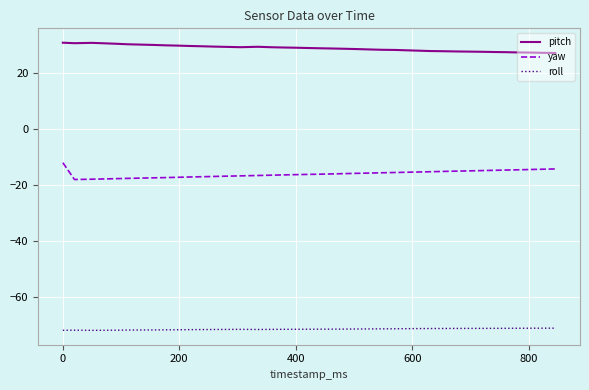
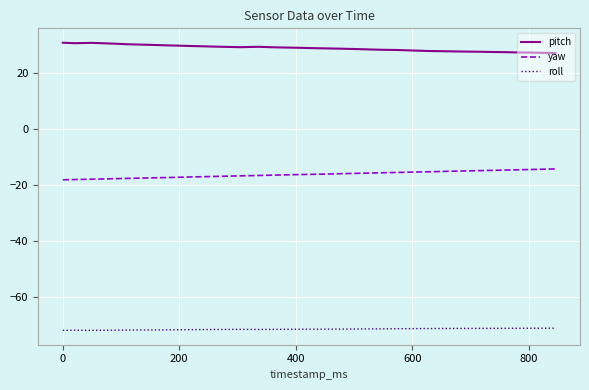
  {
    "pitch": {
      "0": 31
    },
    "yaw": {
-     "0": -12
+     "0": -18
    },
    "roll": {
      "0": -72
    }
  }
